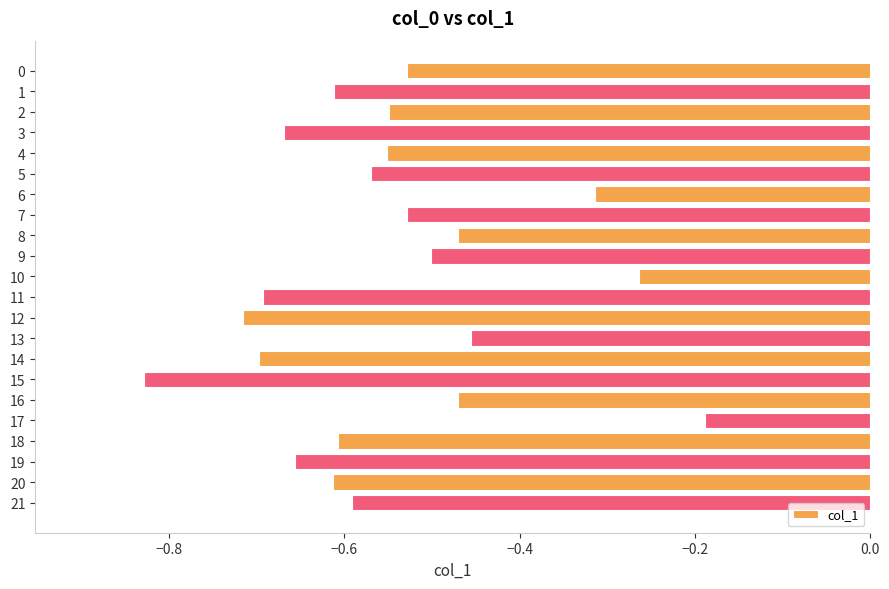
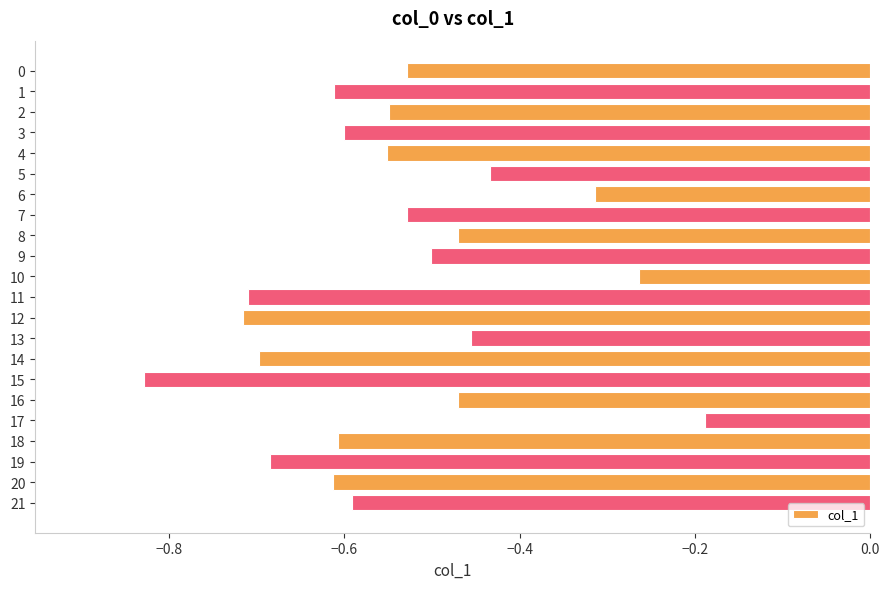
  {
    "0": -0.53,
    "1": -0.61,
    "2": -0.55,
-   "3": -0.67,
+   "3": -0.60,
    "4": -0.55,
-   "5": -0.57,
+   "5": -0.43,
    "6": -0.31,
    "7": -0.53,
    "8": -0.47,
    "9": -0.50,
    "10": -0.26,
-   "11": -0.69,
+   "11": -0.71,
    "12": -0.72,
    "13": -0.46,
    "14": -0.70,
    "15": -0.83,
    "16": -0.47,
    "17": -0.19,
    "18": -0.61,
-   "19": -0.66,
+   "19": -0.69,
    "20": -0.61,
    "21": -0.59
  }
